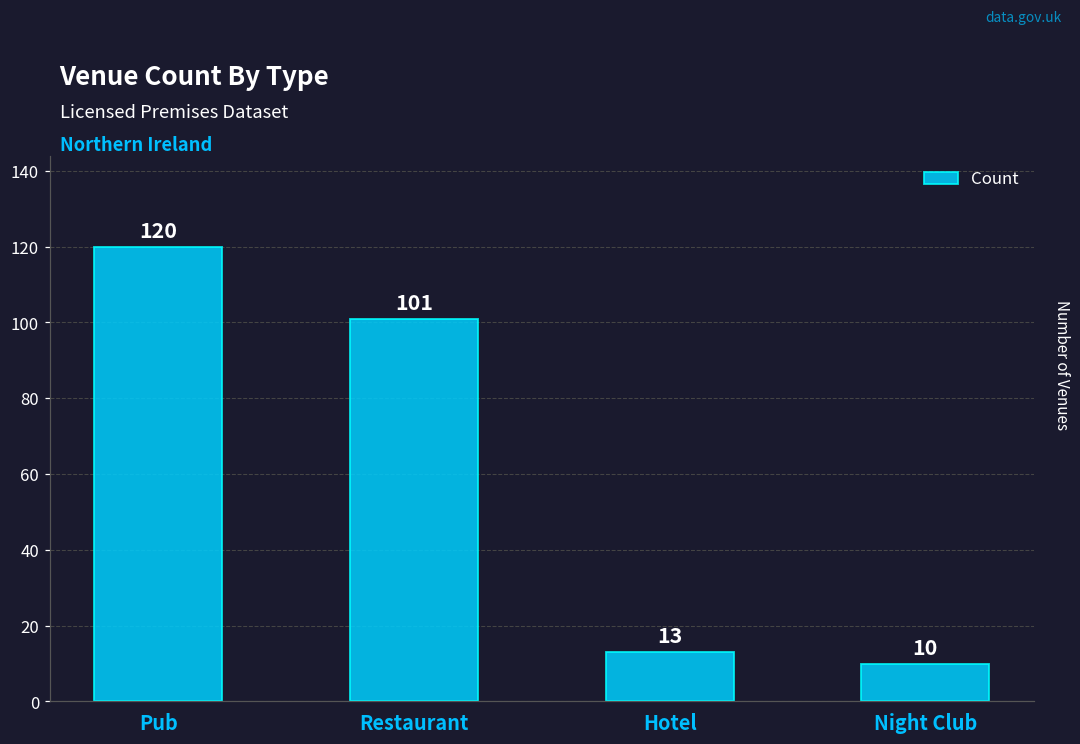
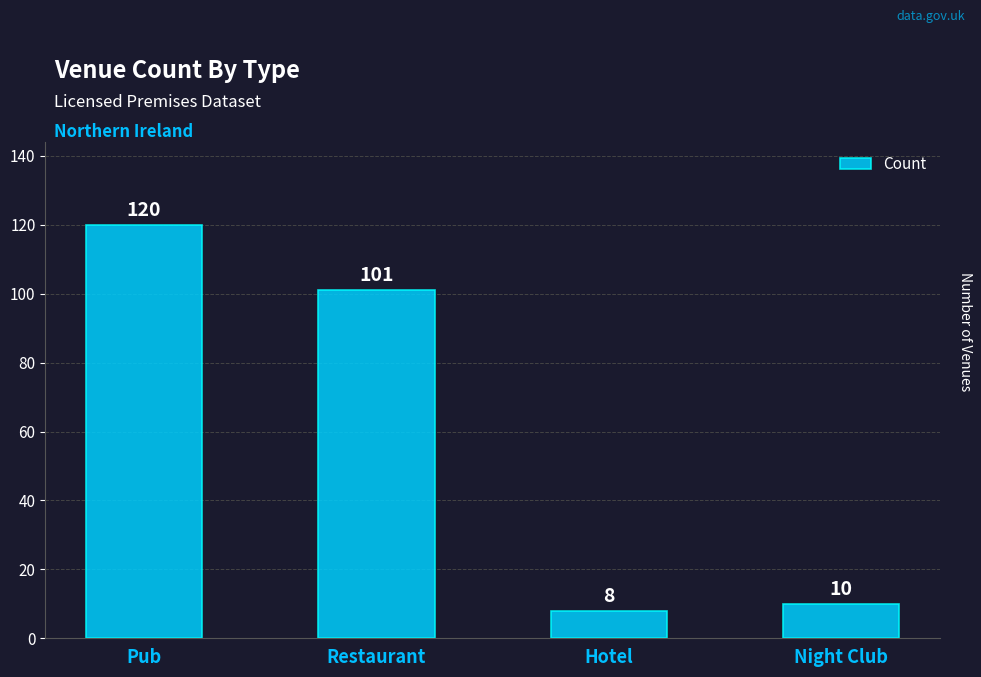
  {
    "Pub": 120,
    "Restaurant": 101,
-   "Hotel": 13,
+   "Hotel": 8,
    "Night Club": 10
  }
